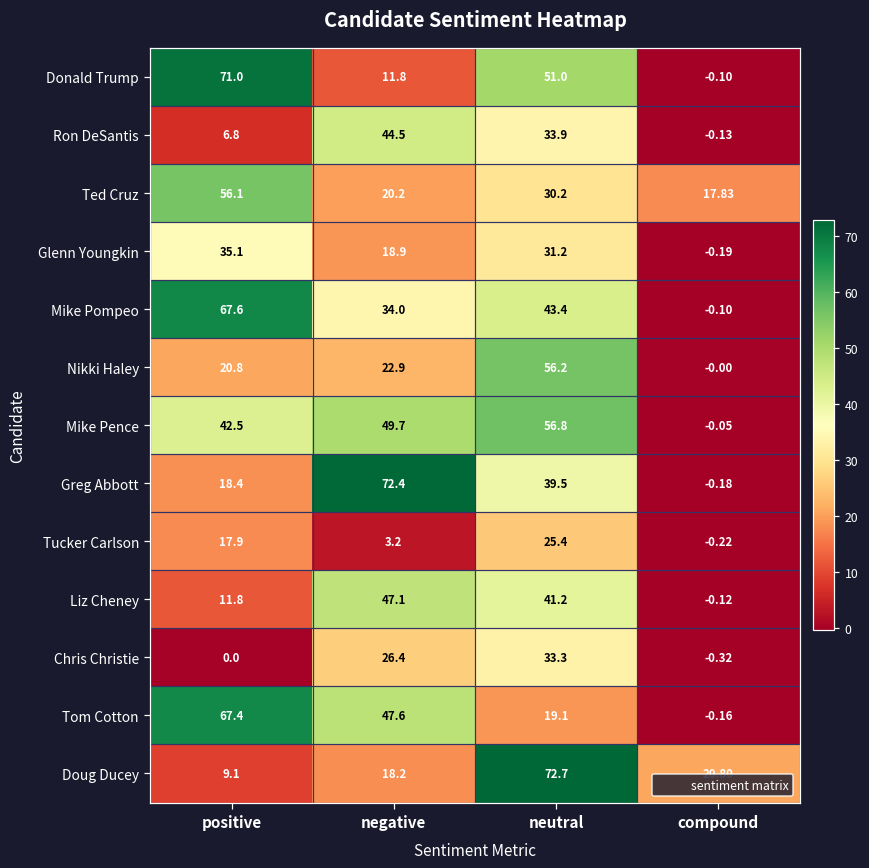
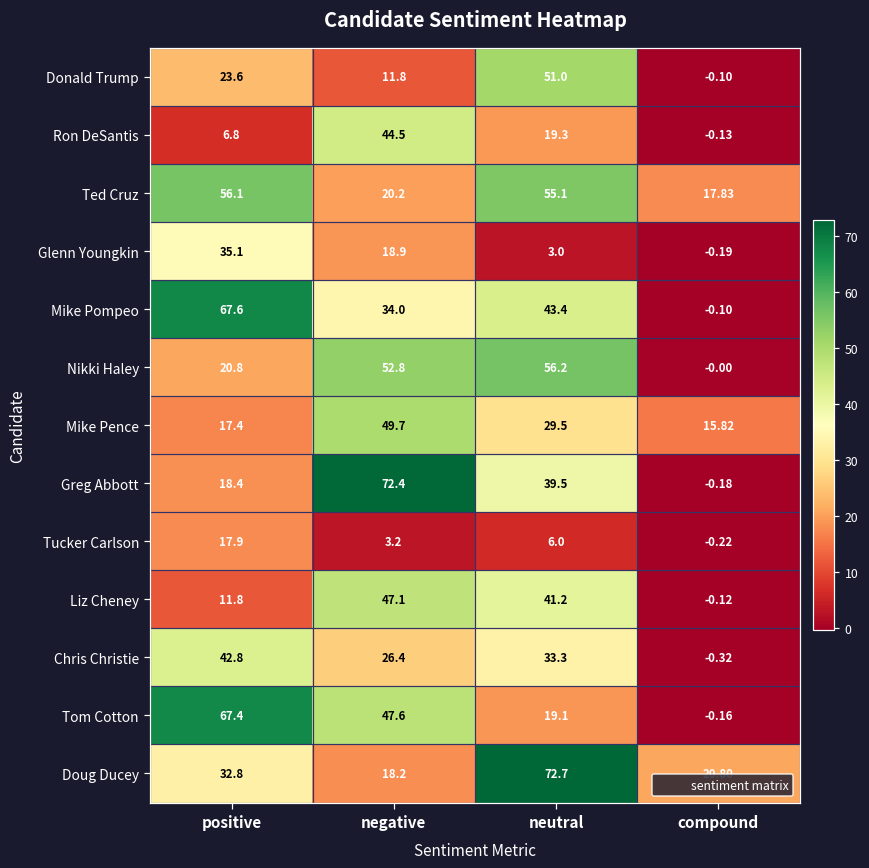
  {
    "Donald Trump": {
-     "positive": 71.0,
+     "positive": 23.6,
      "negative": 11.8,
      "neutral": 51.0,
      "compound": -0.10
    },
    "Ron DeSantis": {
      "positive": 6.8,
      "negative": 44.5,
-     "neutral": 33.9,
+     "neutral": 19.3,
      "compound": -0.13
    },
    "Ted Cruz": {
      "positive": 56.1,
      "negative": 20.2,
-     "neutral": 30.2,
+     "neutral": 55.1,
      "compound": 17.83
    },
    "Glenn Youngkin": {
      "positive": 35.1,
      "negative": 18.9,
-     "neutral": 31.2,
+     "neutral": 3.0,
      "compound": -0.19
    },
    "Mike Pompeo": {
      "positive": 67.6,
      "negative": 34.0,
      "neutral": 43.4,
      "compound": -0.10
    },
    "Nikki Haley": {
      "positive": 20.8,
-     "negative": 22.9,
+     "negative": 52.8,
      "neutral": 56.2,
      "compound": -0.00
    },
    "Mike Pence": {
-     "positive": 42.5,
+     "positive": 17.4,
      "negative": 49.7,
-     "neutral": 56.8,
-     "compound": -0.05
+     "neutral": 29.5,
+     "compound": 15.82
    },
    "Greg Abbott": {
      "positive": 18.4,
      "negative": 72.4,
      "neutral": 39.5,
      "compound": -0.18
    },
    "Tucker Carlson": {
      "positive": 17.9,
      "negative": 3.2,
-     "neutral": 25.4,
+     "neutral": 6.0,
      "compound": -0.22
    },
    "Liz Cheney": {
      "positive": 11.8,
      "negative": 47.1,
      "neutral": 41.2,
      "compound": -0.12
    },
    "Chris Christie": {
-     "positive": 0.0,
+     "positive": 42.8,
      "negative": 26.4,
      "neutral": 33.3,
      "compound": -0.32
    },
    "Tom Cotton": {
      "positive": 67.4,
      "negative": 47.6,
      "neutral": 19.1,
      "compound": -0.16
    },
    "Doug Ducey": {
-     "positive": 9.1,
+     "positive": 32.8,
      "negative": 18.2,
      "neutral": 72.7
    }
  }
